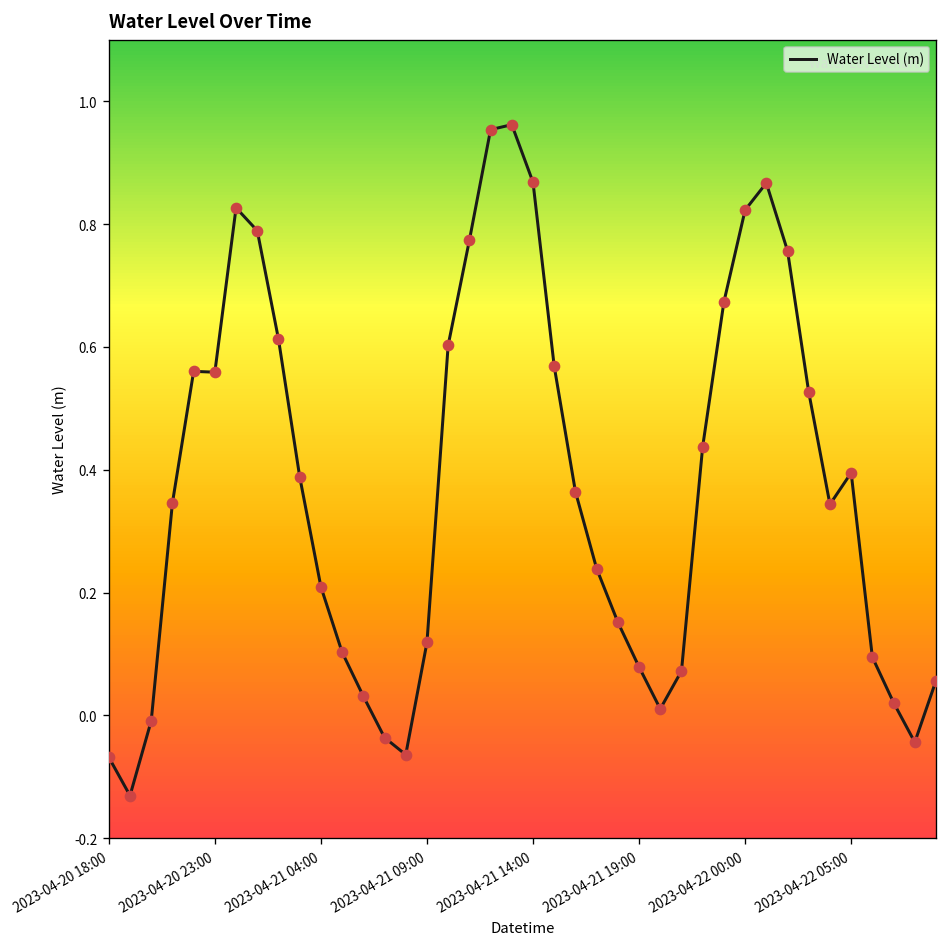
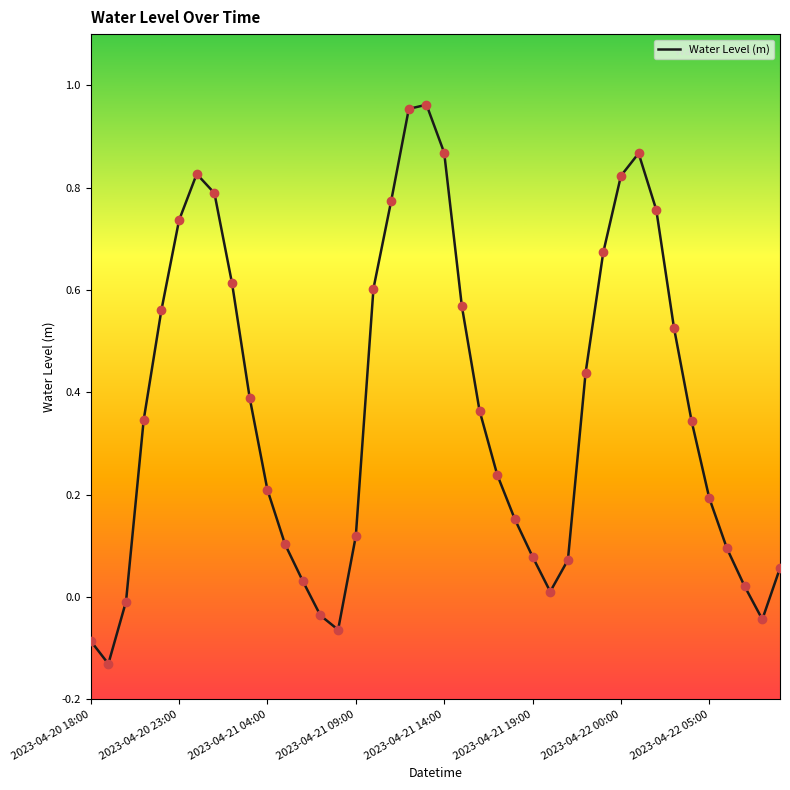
  {
-   "2023-04-20 18:00": -0.07,
-   "2023-04-20 23:00": 0.56,
+   "2023-04-20 18:00": -0.09,
+   "2023-04-20 23:00": 0.74,
    "2023-04-21 04:00": 0.21,
    "2023-04-21 09:00": 0.12,
    "2023-04-21 14:00": 0.87,
    "2023-04-21 19:00": 0.08,
    "2023-04-22 00:00": 0.82,
-   "2023-04-22 05:00": 0.40
+   "2023-04-22 05:00": 0.19
  }
